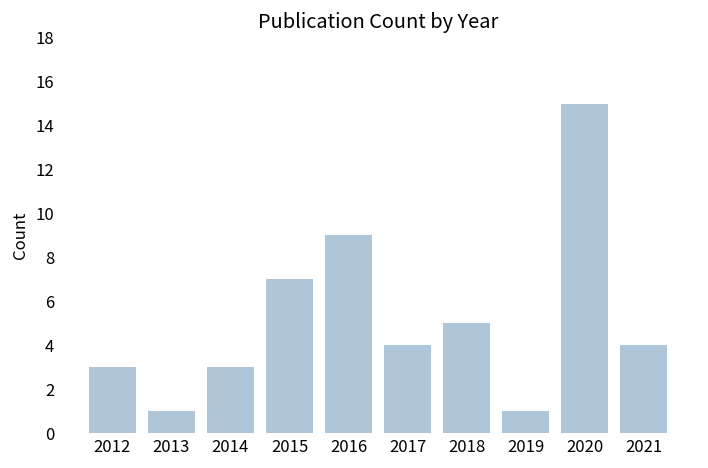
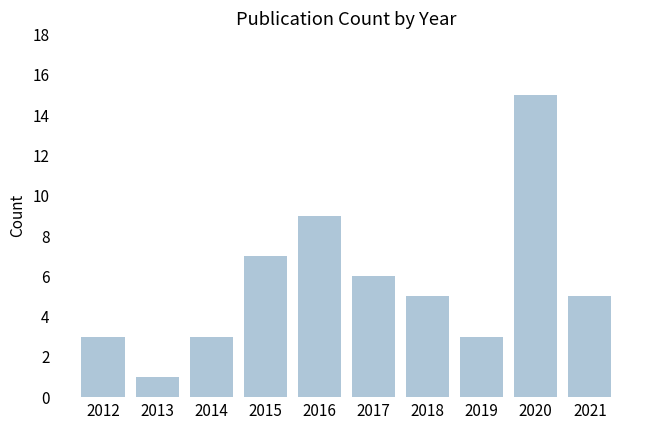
  {
    "2012": 3,
    "2013": 1,
    "2014": 3,
    "2015": 7,
    "2016": 9,
-   "2017": 4,
+   "2017": 6,
    "2018": 5,
-   "2019": 1,
+   "2019": 3,
    "2020": 15,
-   "2021": 4
+   "2021": 5
  }
